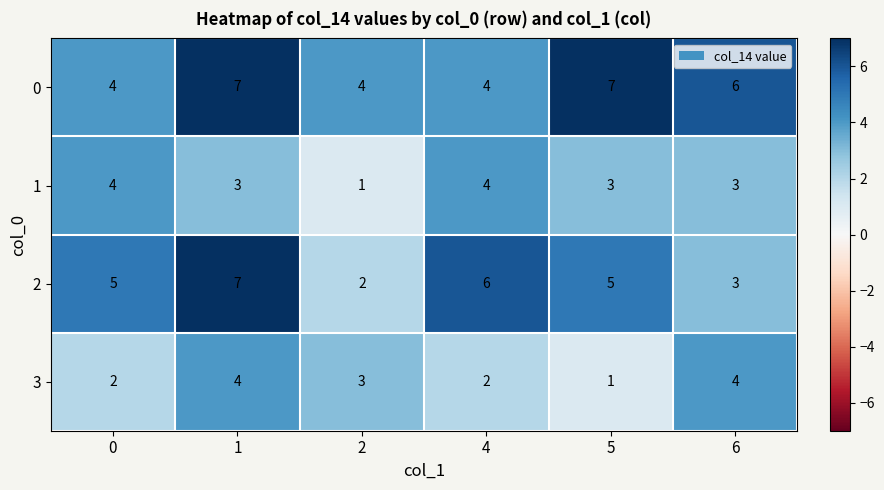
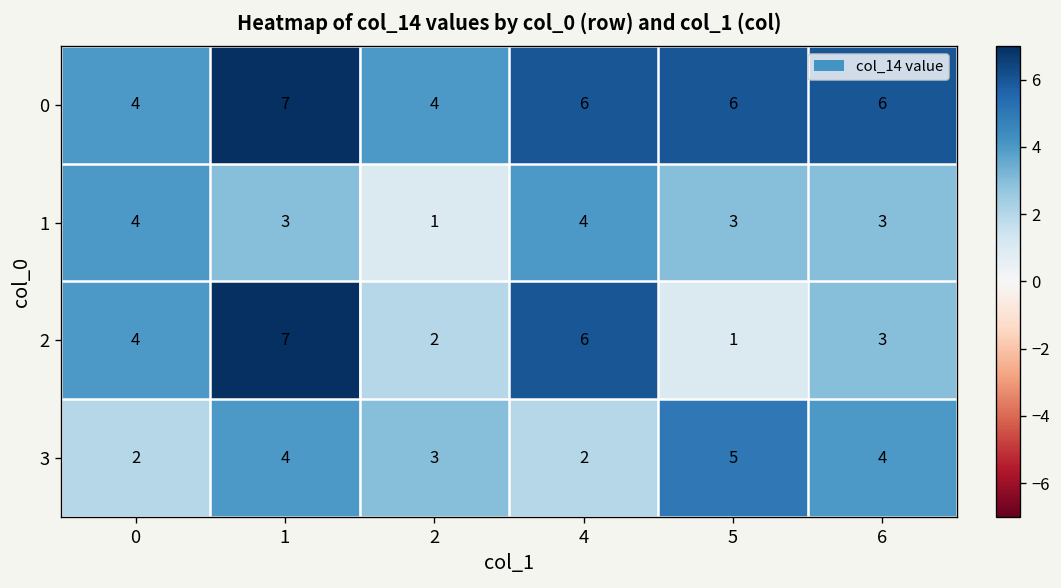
  {
    "0": {
      "0": 4,
      "1": 7,
      "2": 4,
-     "4": 4,
-     "5": 7,
+     "4": 6,
+     "5": 6,
      "6": 6
    },
    "1": {
      "0": 4,
      "1": 3,
      "2": 1,
      "4": 4,
      "5": 3,
      "6": 3
    },
    "2": {
-     "0": 5,
+     "0": 4,
      "1": 7,
      "2": 2,
      "4": 6,
-     "5": 5,
+     "5": 1,
      "6": 3
    },
    "3": {
      "0": 2,
      "1": 4,
      "2": 3,
      "4": 2,
-     "5": 1,
+     "5": 5,
      "6": 4
    }
  }
